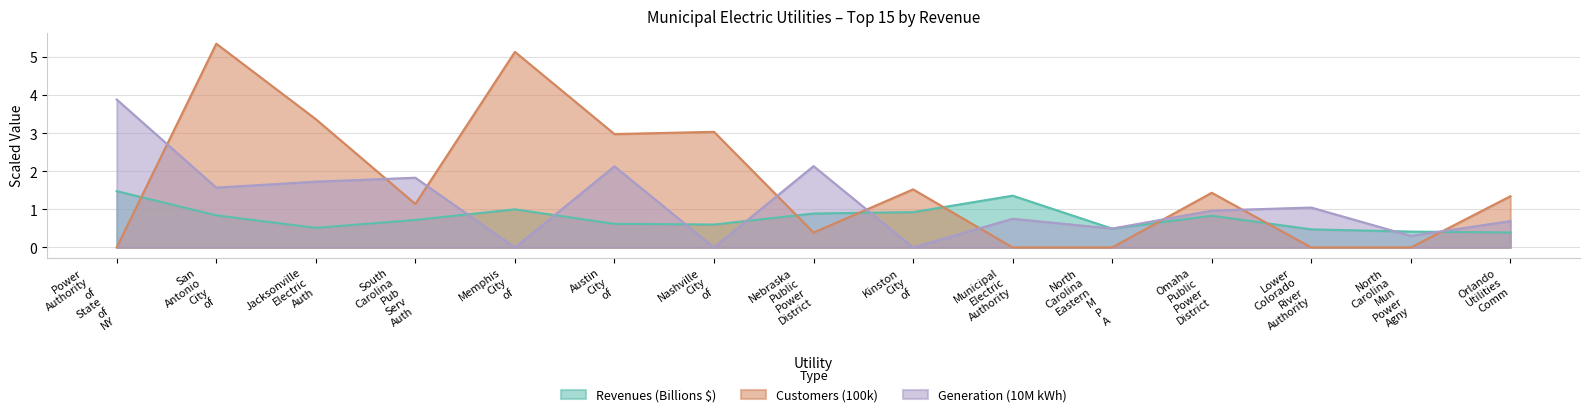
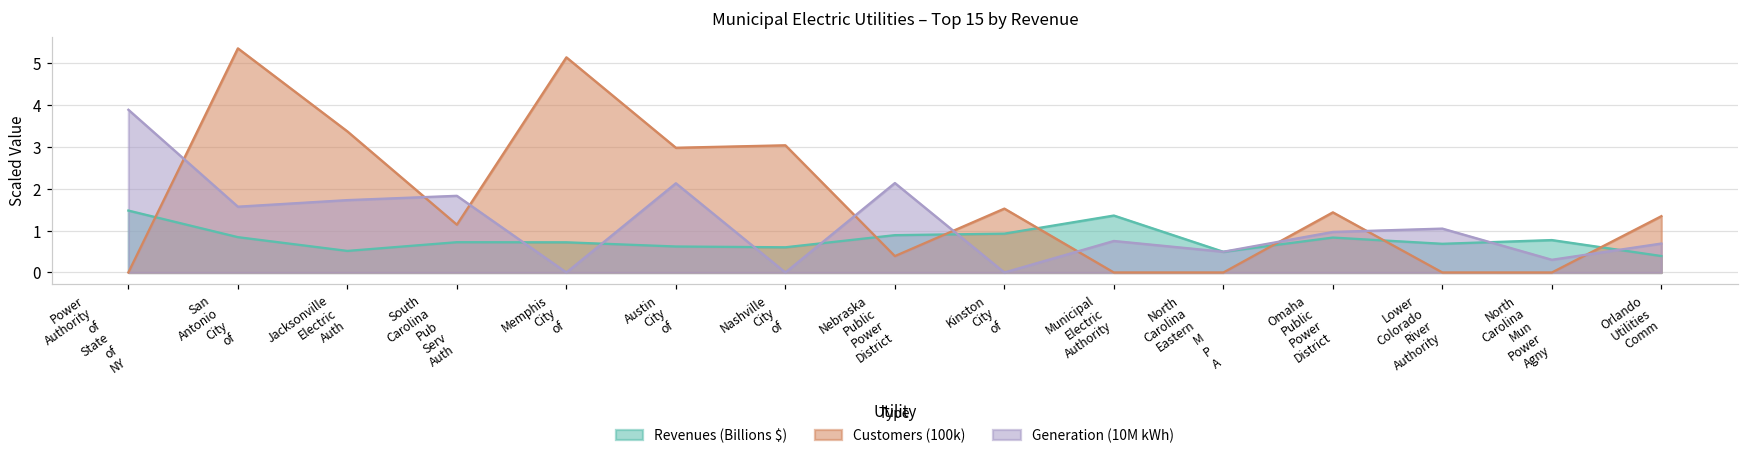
  {
    "Revenues (Billions $)": {
      "Power Authority of State of NY": 1.5,
      "San Antonio City of": 0.8,
      "Jacksonville Electric Auth": 0.5,
      "South Carolina Pub Serv Auth": 0.7,
-     "Memphis City of": 1.0,
+     "Memphis City of": 0.7,
      "Austin City of": 0.6,
      "Nashville City of": 0.6,
      "Nebraska Public Power District": 0.9,
      "Kinston City of": 0.9,
      "Municipal Electric Authority": 1.4,
      "Omaha Public Power District": 0.8,
-     "Lower Colorado River Authority": 0.5,
-     "North Carolina Mun Power Agny": 0.4,
+     "Lower Colorado River Authority": 0.7,
+     "North Carolina Mun Power Agny": 0.8,
      "Orlando Utilities Comm": 0.4
    },
    "Customers (100k)": {
      "Power Authority of State of NY": 0.0,
      "San Antonio City of": 5.4,
      "Jacksonville Electric Auth": 3.4,
      "South Carolina Pub Serv Auth": 1.1,
      "Memphis City of": 5.1,
      "Austin City of": 3.0,
      "Nashville City of": 3.0,
      "Nebraska Public Power District": 0.4,
      "Kinston City of": 1.5,
      "Municipal Electric Authority": 0.0,
      "North Carolina Eastern M P A": 0.0,
      "Omaha Public Power District": 1.4,
      "Lower Colorado River Authority": 0.0,
      "North Carolina Mun Power Agny": 0.0,
      "Orlando Utilities Comm": 1.3
    },
    "Generation (10M kWh)": {
      "Power Authority of State of NY": 3.9,
      "San Antonio City of": 1.6,
      "Jacksonville Electric Auth": 1.7,
      "South Carolina Pub Serv Auth": 1.8,
      "Memphis City of": 0.0,
      "Austin City of": 2.1,
      "Nashville City of": 0.0,
      "Nebraska Public Power District": 2.1,
      "Kinston City of": 0.0,
      "Municipal Electric Authority": 0.8,
      "Omaha Public Power District": 1.0,
      "Lower Colorado River Authority": 1.0,
      "North Carolina Mun Power Agny": 0.3,
      "Orlando Utilities Comm": 0.7
    }
  }
